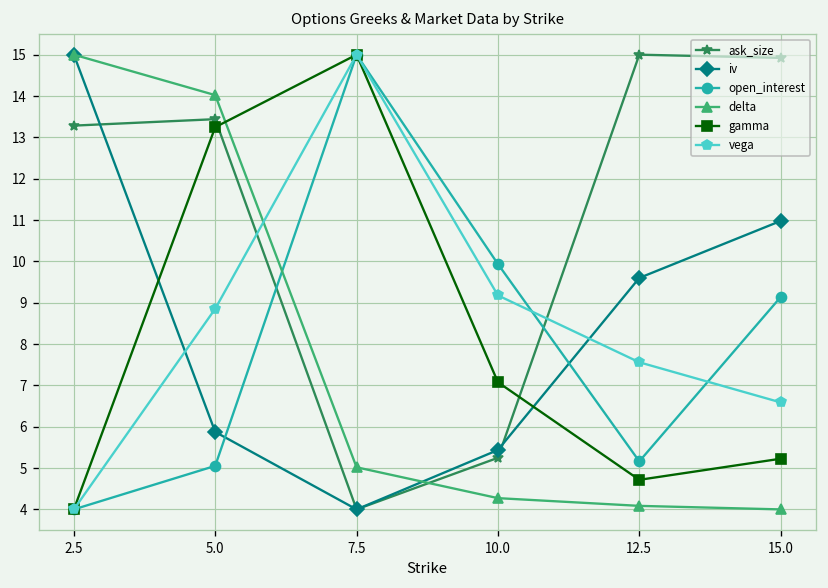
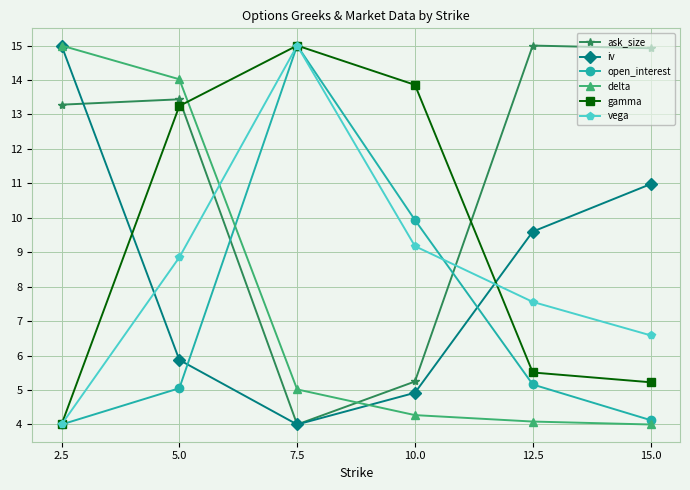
  {
    "iv": {
      "5.0": 5.9,
-     "10.0": 5.4,
+     "10.0": 4.9,
      "12.5": 9.6,
      "15.0": 11.0
    },
    "open_interest": {
      "5.0": 5.1,
      "10.0": 9.9,
      "12.5": 5.2,
-     "15.0": 9.1
+     "15.0": 4.1
    },
    "gamma": {
      "5.0": 13.2,
-     "10.0": 7.1,
-     "12.5": 4.7,
+     "10.0": 13.9,
+     "12.5": 5.5,
      "15.0": 5.2
    },
    "vega": {
      "5.0": 8.9,
      "10.0": 9.2,
      "12.5": 7.6,
      "15.0": 6.6
    }
  }
